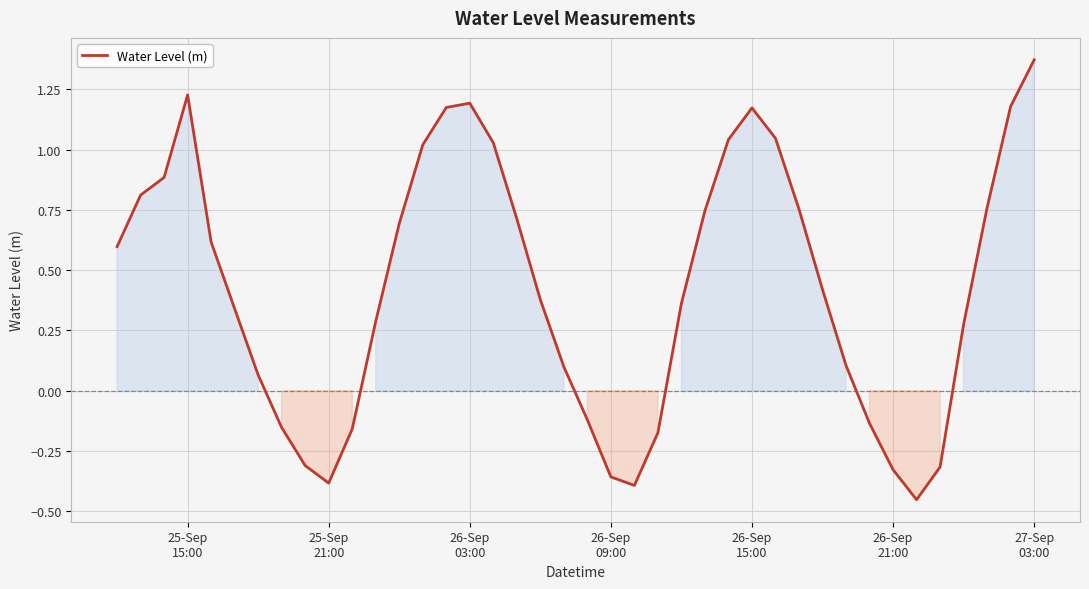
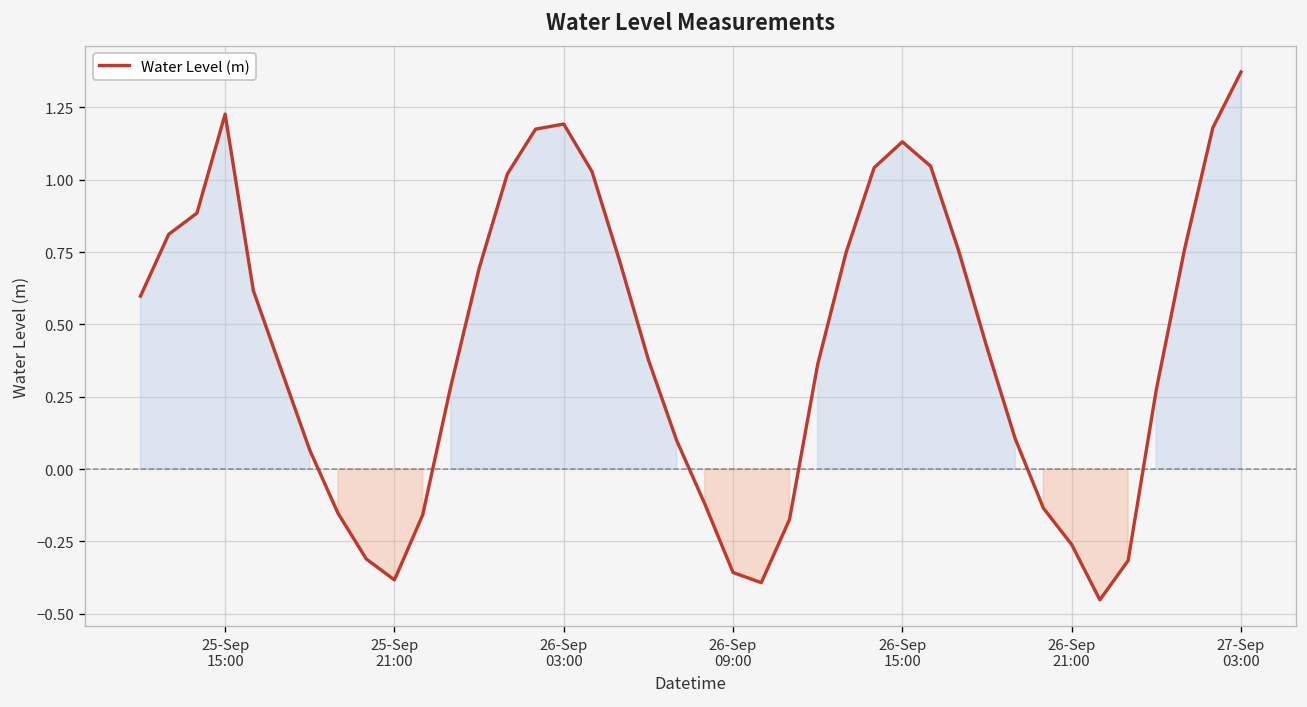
  {
    "25-Sep 15:00": 1.23,
    "25-Sep 21:00": -0.38,
    "26-Sep 03:00": 1.19,
    "26-Sep 09:00": -0.36,
-   "26-Sep 15:00": 1.17,
-   "26-Sep 21:00": -0.33,
+   "26-Sep 15:00": 1.13,
+   "26-Sep 21:00": -0.26,
    "27-Sep 03:00": 1.37
  }
